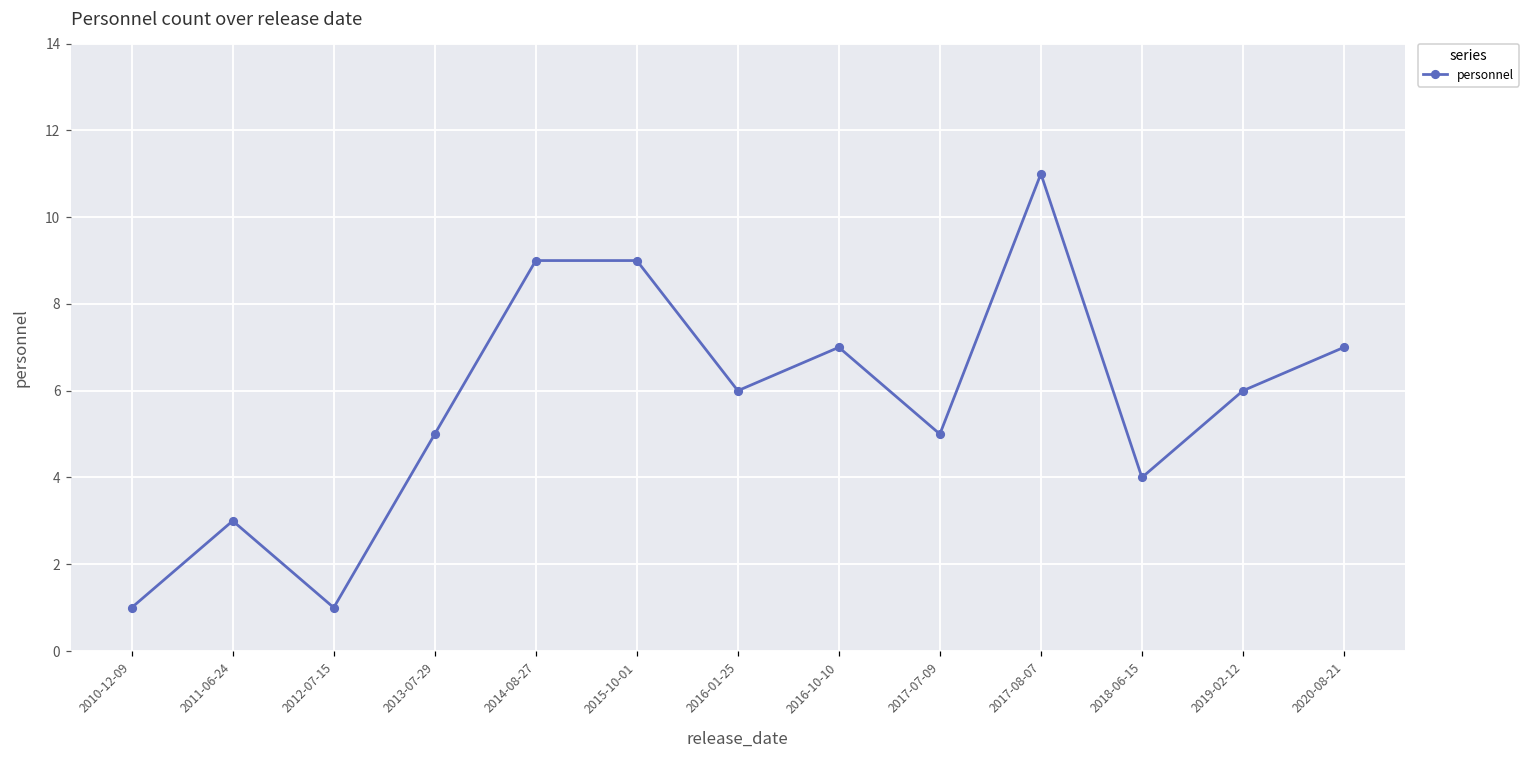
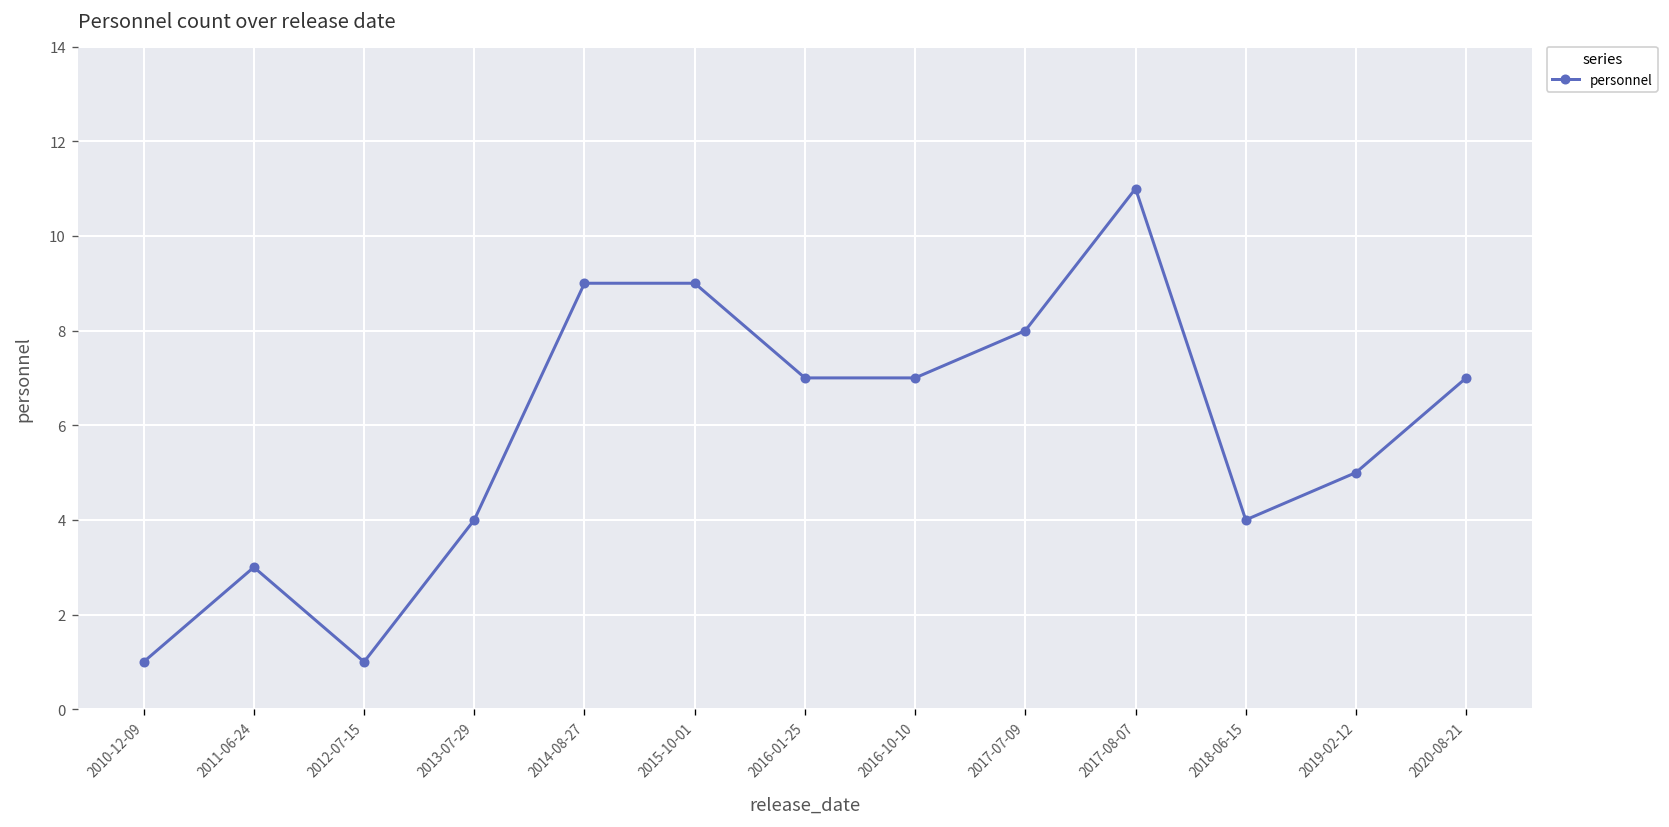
  {
    "2010-12-09": 1,
    "2011-06-24": 3,
    "2012-07-15": 1,
-   "2013-07-29": 5,
+   "2013-07-29": 4,
    "2014-08-27": 9,
    "2015-10-01": 9,
-   "2016-01-25": 6,
+   "2016-01-25": 7,
    "2016-10-10": 7,
-   "2017-07-09": 5,
+   "2017-07-09": 8,
    "2017-08-07": 11,
    "2018-06-15": 4,
-   "2019-02-12": 6,
+   "2019-02-12": 5,
    "2020-08-21": 7
  }
